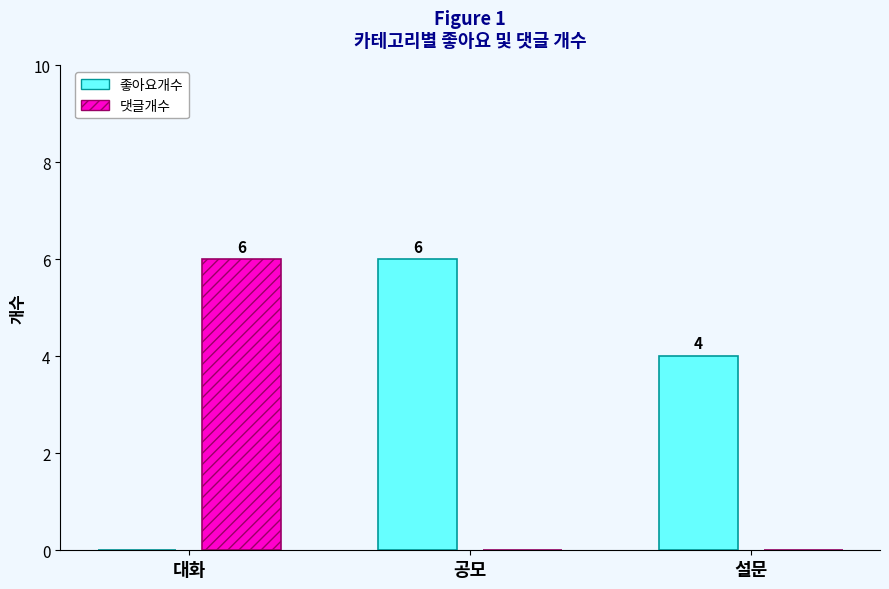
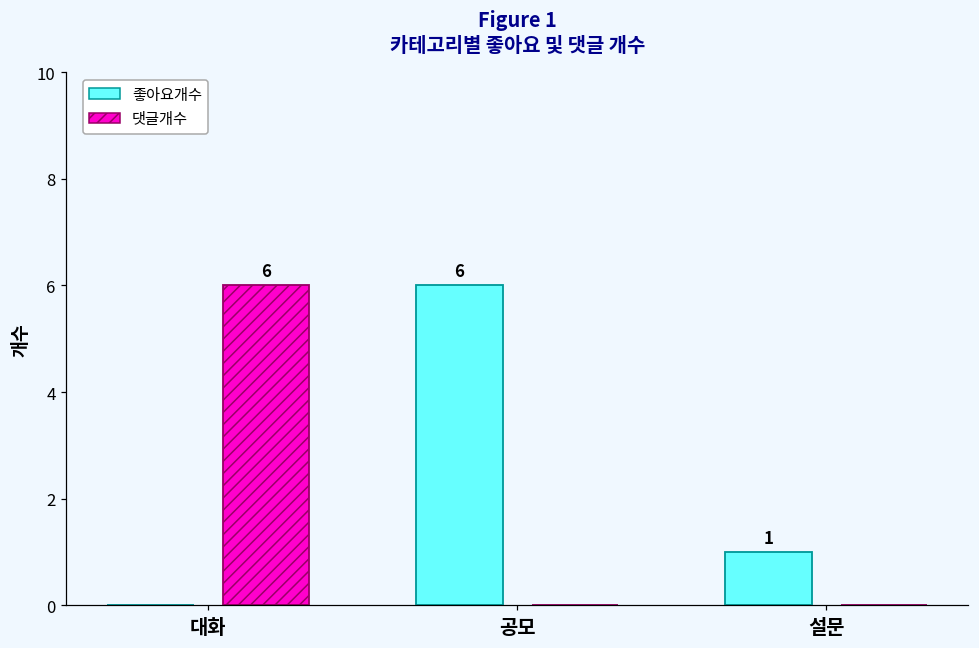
  {
    "좋아요개수": {
      "공모": 6,
-     "설문": 4
+     "설문": 1
    },
    "댓글개수": {
      "대화": 6
    }
  }
